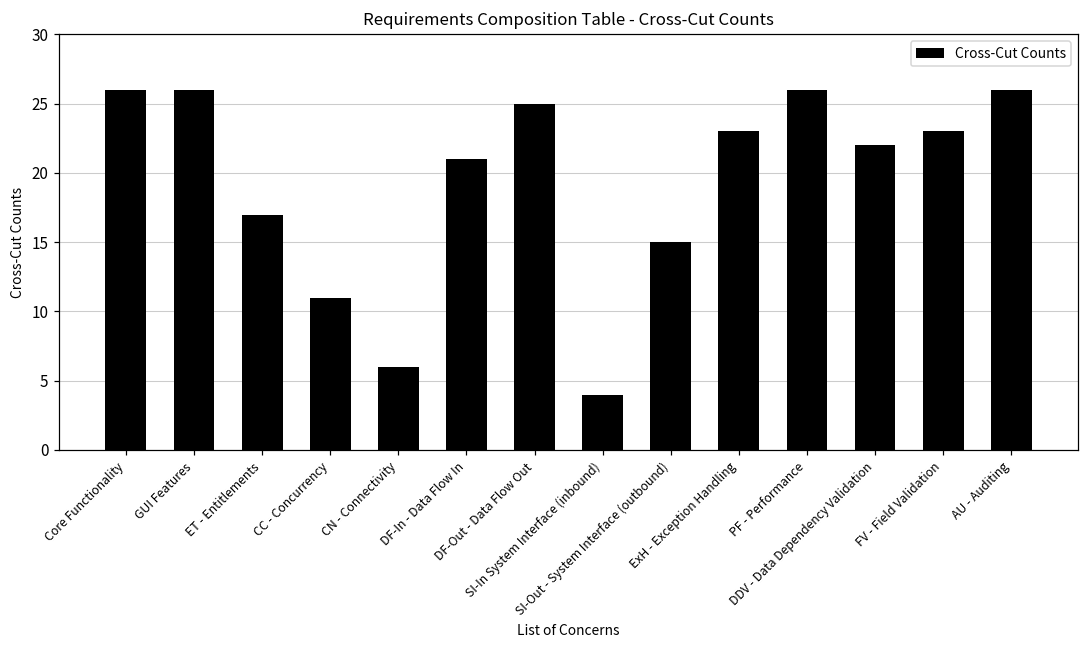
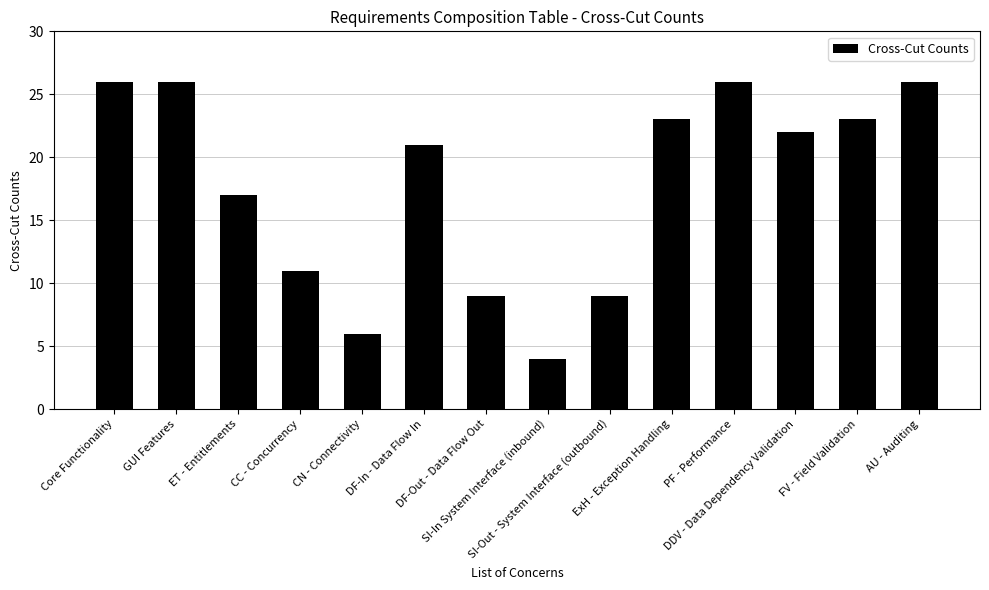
  {
    "Core Functionality": 26,
    "GUI Features": 26,
    "ET - Entitlements": 17,
    "CC - Concurrency": 11,
    "CN - Connectivity": 6,
    "DF-In - Data Flow In": 21,
-   "DF-Out - Data Flow Out": 25,
+   "DF-Out - Data Flow Out": 9,
    "SI-In System Interface (inbound)": 4,
-   "SI-Out - System Interface (outbound)": 15,
+   "SI-Out - System Interface (outbound)": 9,
    "ExH - Exception Handling": 23,
    "PF - Performance": 26,
    "DDV - Data Dependency Validation": 22,
    "FV - Field Validation": 23,
    "AU - Auditing": 26
  }
